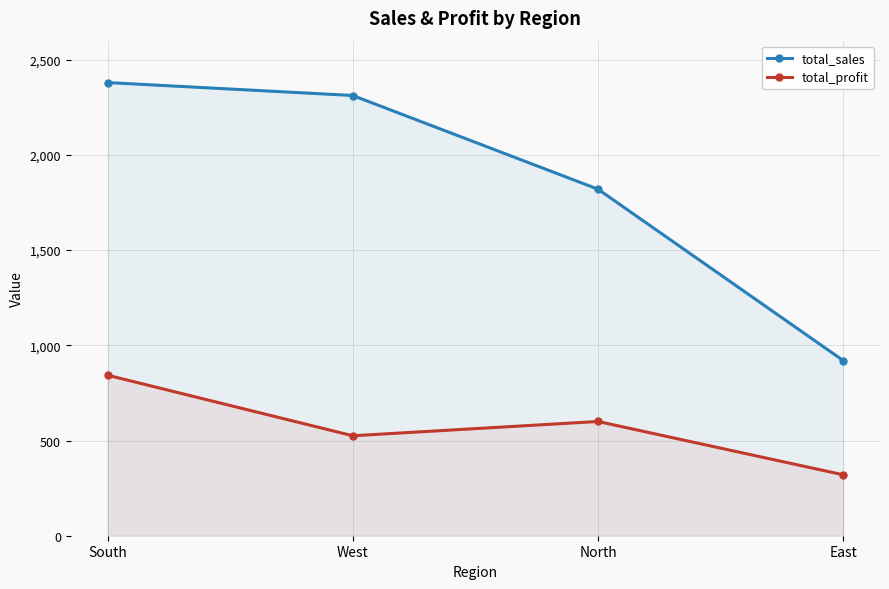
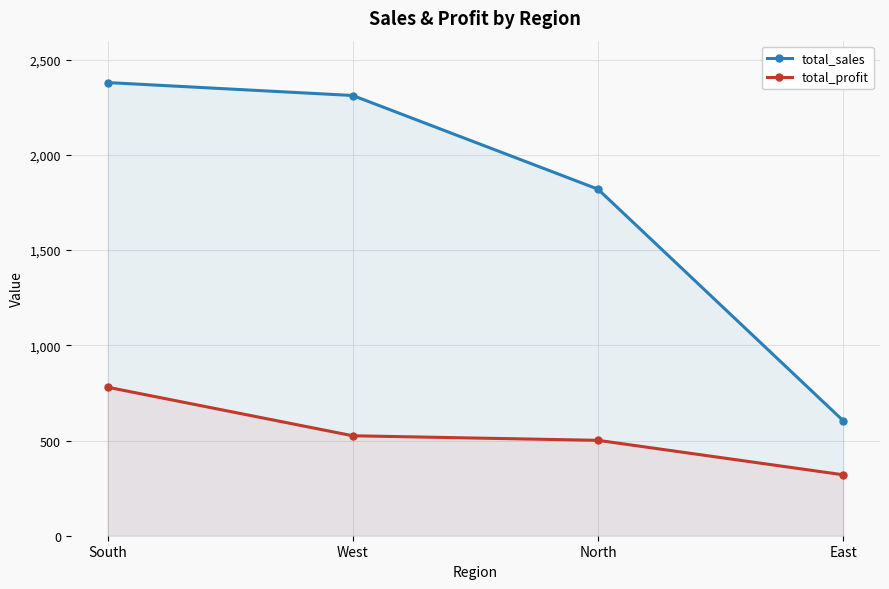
  {
    "total_sales": {
      "South": "2,380",
      "West": "2,310",
      "North": "1,820",
-     "East": "920"
+     "East": "600"
    },
    "total_profit": {
-     "South": "840",
+     "South": "780",
      "West": "530",
-     "North": "600",
+     "North": "500",
      "East": "320"
    }
  }
